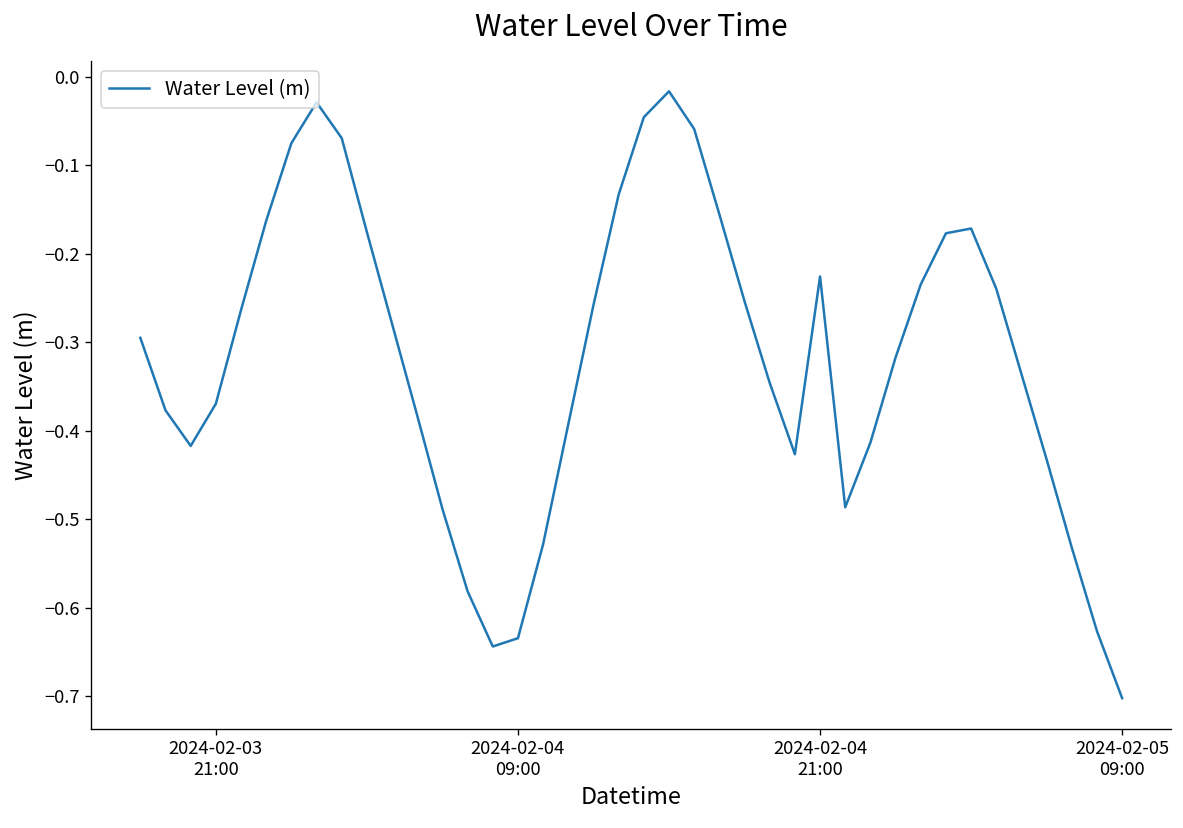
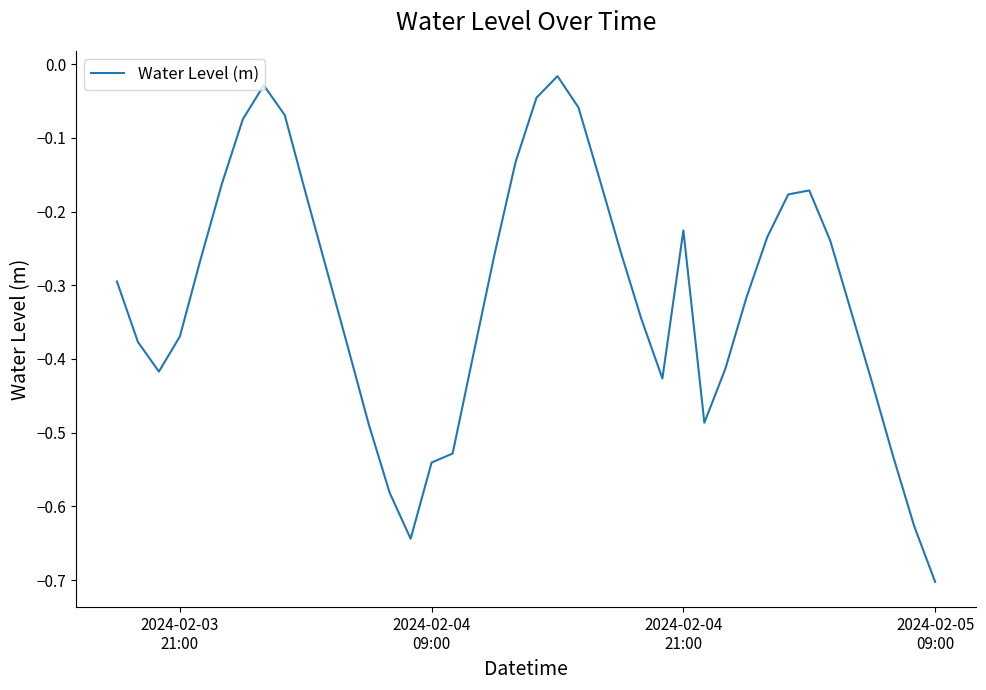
  {
    "2024-02-03 21:00": -0.37,
-   "2024-02-04 09:00": -0.63,
+   "2024-02-04 09:00": -0.54,
    "2024-02-04 21:00": -0.23,
    "2024-02-05 09:00": -0.70
  }
